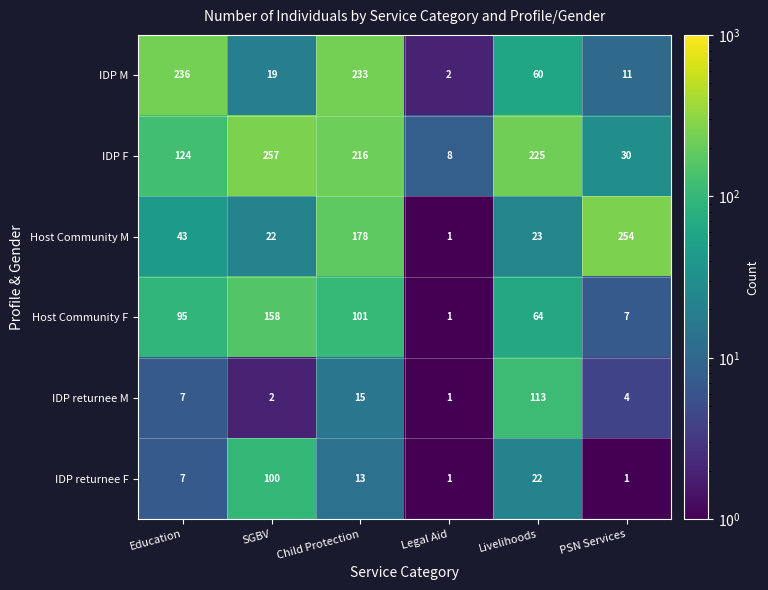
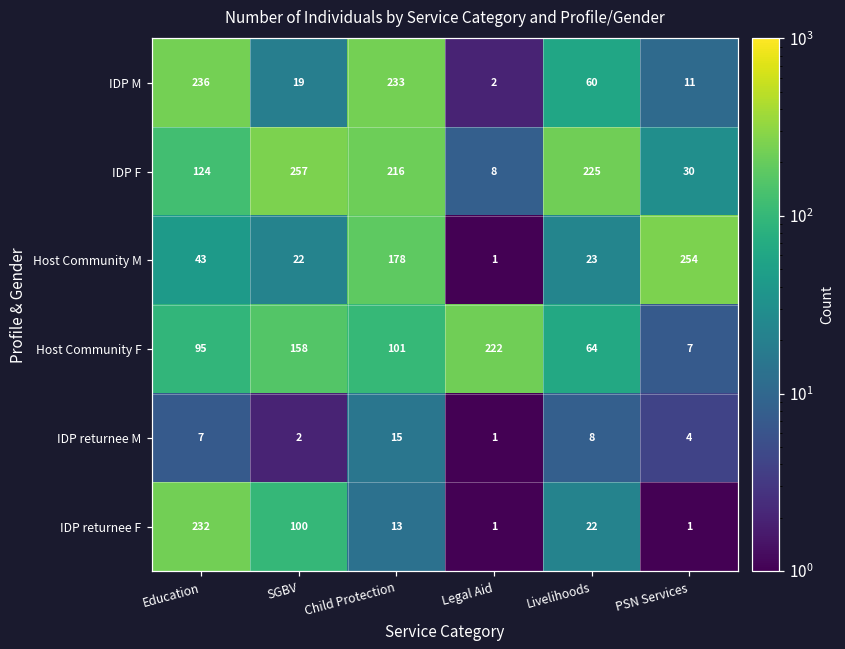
  {
    "IDP M": {
      "Education": 236,
      "SGBV": 19,
      "Child Protection": 233,
      "Legal Aid": 2,
      "Livelihoods": 60,
      "PSN Services": 11
    },
    "IDP F": {
      "Education": 124,
      "SGBV": 257,
      "Child Protection": 216,
      "Legal Aid": 8,
      "Livelihoods": 225,
      "PSN Services": 30
    },
    "Host Community M": {
      "Education": 43,
      "SGBV": 22,
      "Child Protection": 178,
      "Legal Aid": 1,
      "Livelihoods": 23,
      "PSN Services": 254
    },
    "Host Community F": {
      "Education": 95,
      "SGBV": 158,
      "Child Protection": 101,
-     "Legal Aid": 1,
+     "Legal Aid": 222,
      "Livelihoods": 64,
      "PSN Services": 7
    },
    "IDP returnee M": {
      "Education": 7,
      "SGBV": 2,
      "Child Protection": 15,
      "Legal Aid": 1,
-     "Livelihoods": 113,
+     "Livelihoods": 8,
      "PSN Services": 4
    },
    "IDP returnee F": {
-     "Education": 7,
+     "Education": 232,
      "SGBV": 100,
      "Child Protection": 13,
      "Legal Aid": 1,
      "Livelihoods": 22,
      "PSN Services": 1
    }
  }
